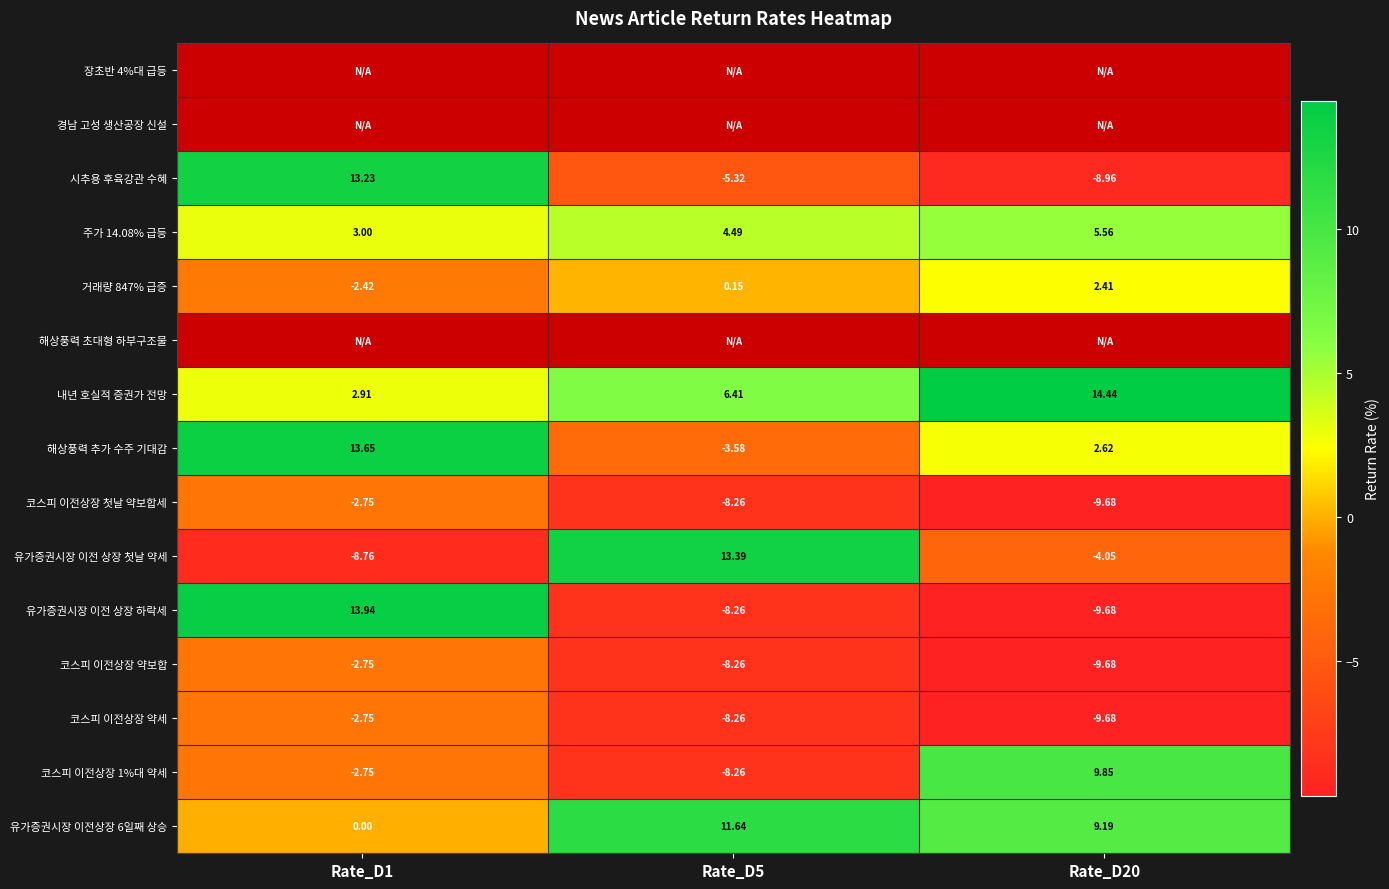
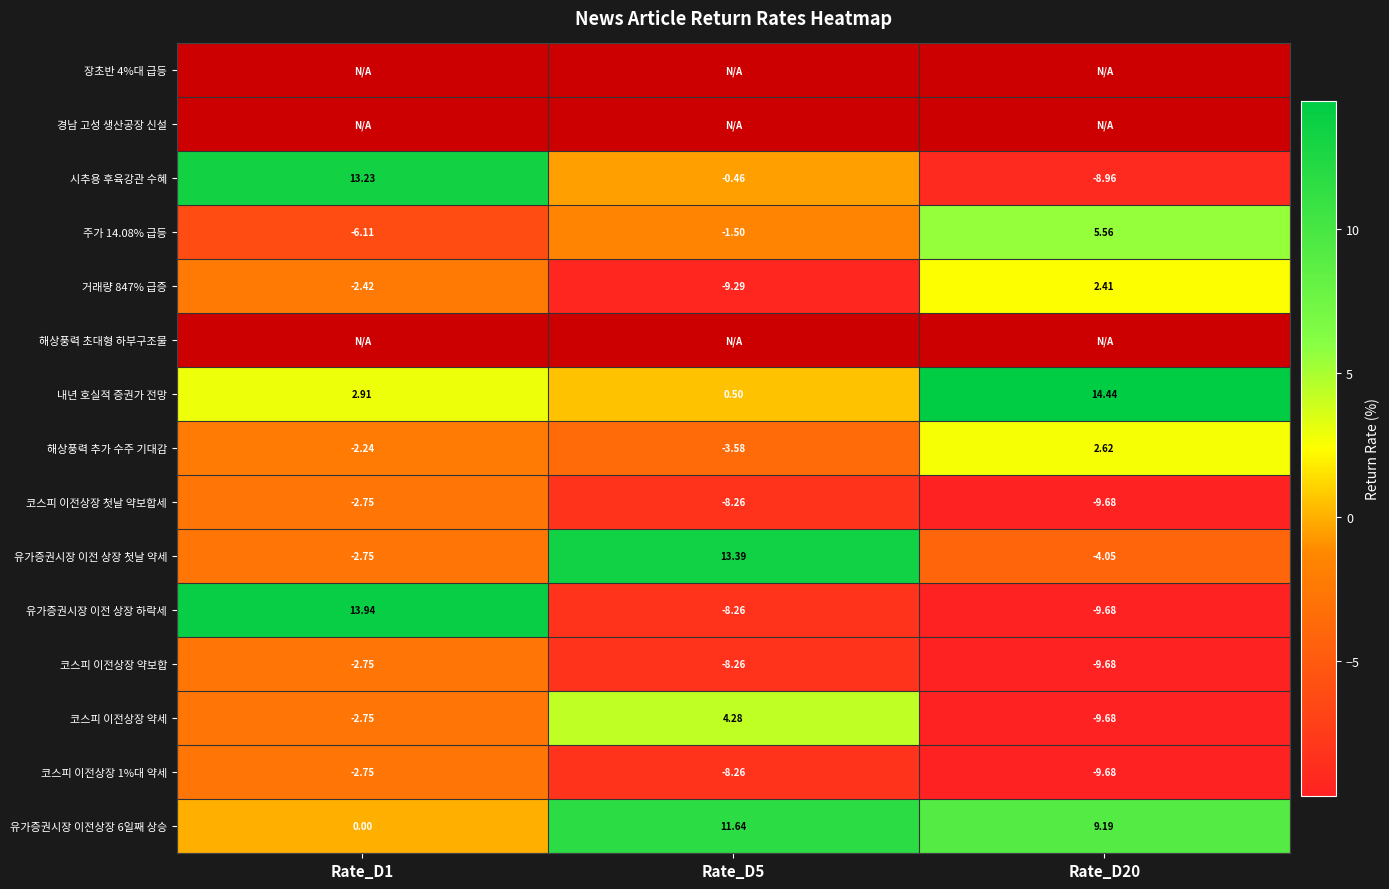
  {
    "시추용 후육강관 수혜": {
      "Rate_D1": 13.23,
-     "Rate_D5": -5.32,
+     "Rate_D5": -0.46,
      "Rate_D20": -8.96
    },
    "주가 14.08% 급등": {
-     "Rate_D1": 3.00,
-     "Rate_D5": 4.49,
+     "Rate_D1": -6.11,
+     "Rate_D5": -1.50,
      "Rate_D20": 5.56
    },
    "거래량 847% 급증": {
      "Rate_D1": -2.42,
-     "Rate_D5": 0.15,
+     "Rate_D5": -9.29,
      "Rate_D20": 2.41
    },
    "내년 호실적 증권가 전망": {
      "Rate_D1": 2.91,
-     "Rate_D5": 6.41,
+     "Rate_D5": 0.50,
      "Rate_D20": 14.44
    },
    "해상풍력 추가 수주 기대감": {
-     "Rate_D1": 13.65,
+     "Rate_D1": -2.24,
      "Rate_D5": -3.58,
      "Rate_D20": 2.62
    },
    "코스피 이전상장 첫날 약보합세": {
      "Rate_D1": -2.75,
      "Rate_D5": -8.26,
      "Rate_D20": -9.68
    },
    "유가증권시장 이전 상장 첫날 약세": {
-     "Rate_D1": -8.76,
+     "Rate_D1": -2.75,
      "Rate_D5": 13.39,
      "Rate_D20": -4.05
    },
    "유가증권시장 이전 상장 하락세": {
      "Rate_D1": 13.94,
      "Rate_D5": -8.26,
      "Rate_D20": -9.68
    },
    "코스피 이전상장 약보합": {
      "Rate_D1": -2.75,
      "Rate_D5": -8.26,
      "Rate_D20": -9.68
    },
    "코스피 이전상장 약세": {
      "Rate_D1": -2.75,
-     "Rate_D5": -8.26,
+     "Rate_D5": 4.28,
      "Rate_D20": -9.68
    },
    "코스피 이전상장 1%대 약세": {
      "Rate_D1": -2.75,
      "Rate_D5": -8.26,
-     "Rate_D20": 9.85
+     "Rate_D20": -9.68
    },
    "유가증권시장 이전상장 6일째 상승": {
      "Rate_D1": 0.00,
      "Rate_D5": 11.64,
      "Rate_D20": 9.19
    }
  }
